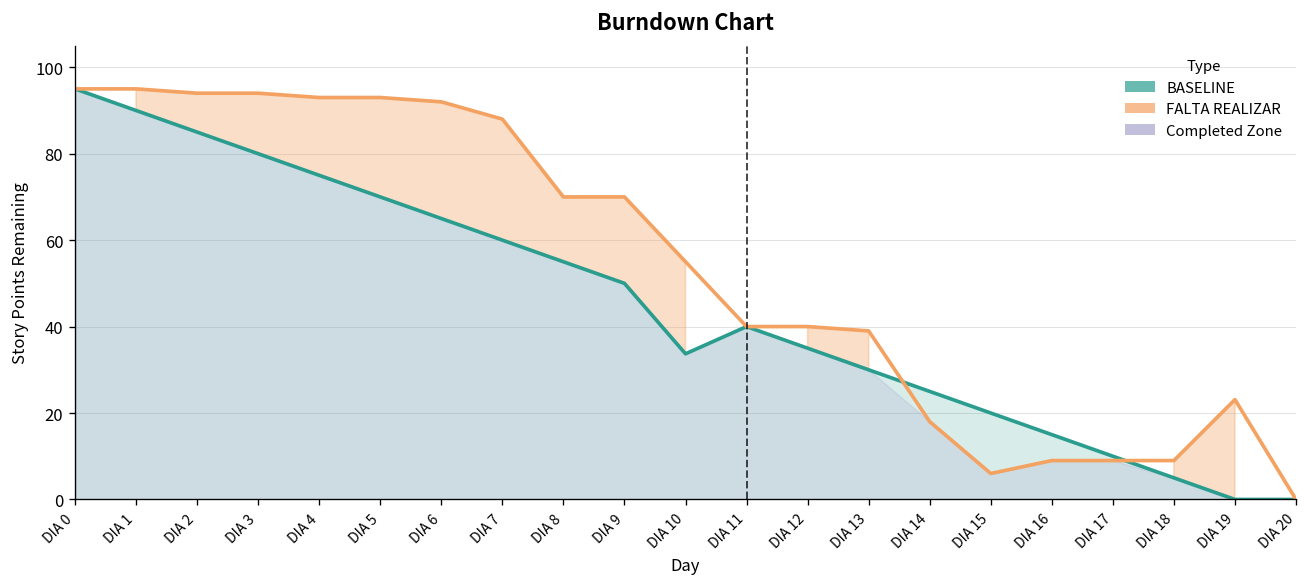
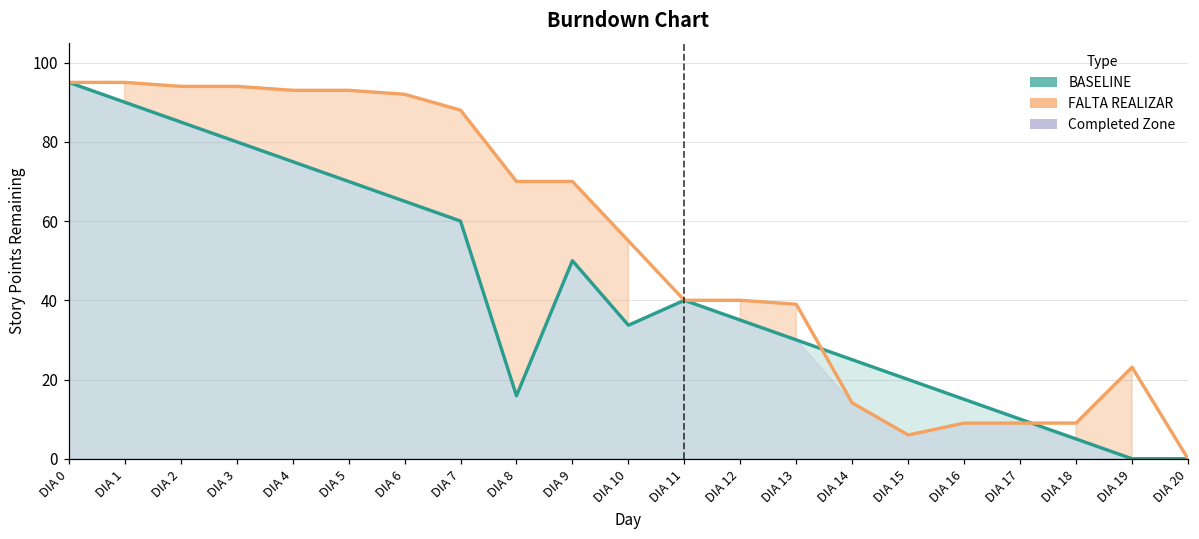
  {
    "BASELINE": {
-     "DIA 8": 55,
+     "DIA 8": 16,
      "DIA 14": 25,
      "DIA 15": 20,
      "DIA 16": 15,
      "DIA 17": 10
    },
    "FALTA REALIZAR": {
      "DIA 1": 95,
      "DIA 2": 94,
      "DIA 3": 94,
      "DIA 4": 93,
      "DIA 5": 93,
      "DIA 6": 92,
      "DIA 7": 88,
      "DIA 8": 70,
      "DIA 9": 70,
      "DIA 10": 55,
      "DIA 12": 40,
      "DIA 13": 39,
-     "DIA 14": 18,
+     "DIA 14": 14,
      "DIA 18": 9,
      "DIA 19": 23
    }
  }
